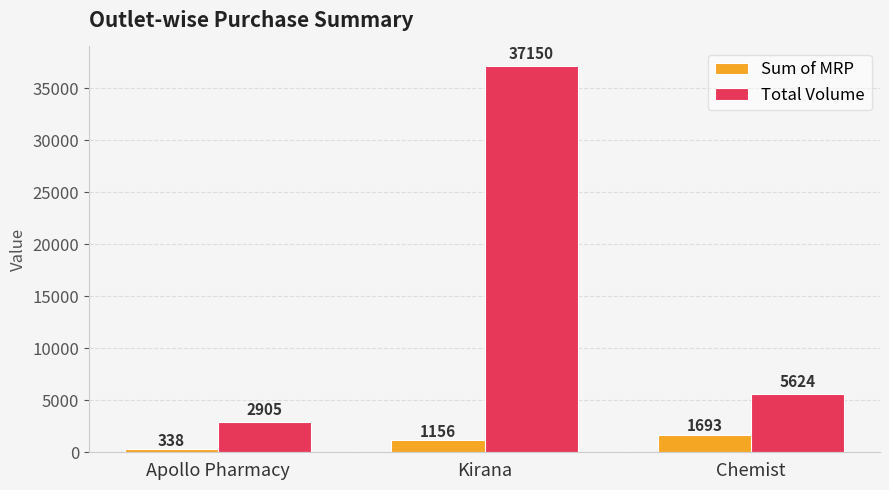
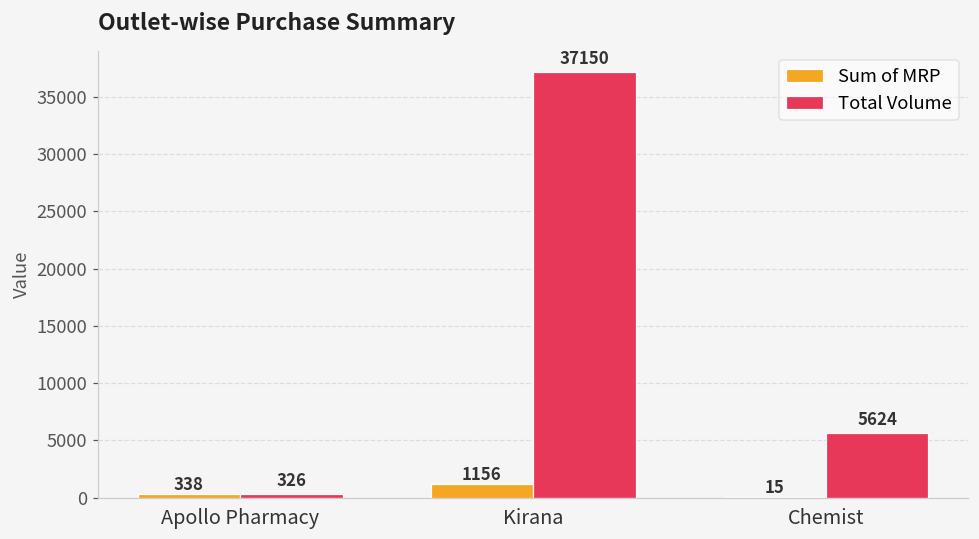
  {
    "Sum of MRP": {
      "Apollo Pharmacy": 338,
      "Kirana": 1156,
-     "Chemist": 1693
+     "Chemist": 15
    },
    "Total Volume": {
-     "Apollo Pharmacy": 2905,
+     "Apollo Pharmacy": 326,
      "Kirana": 37150,
      "Chemist": 5624
    }
  }
